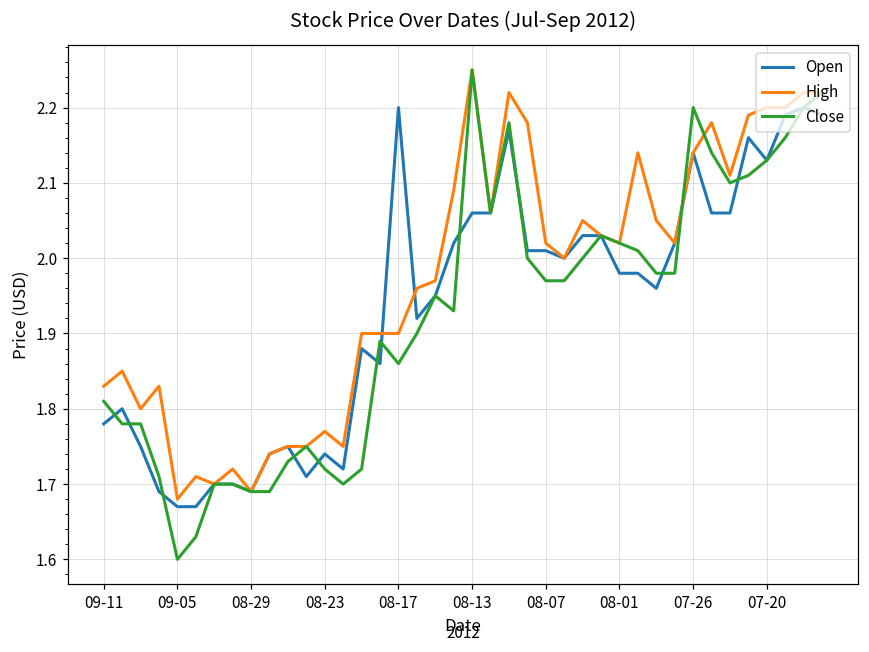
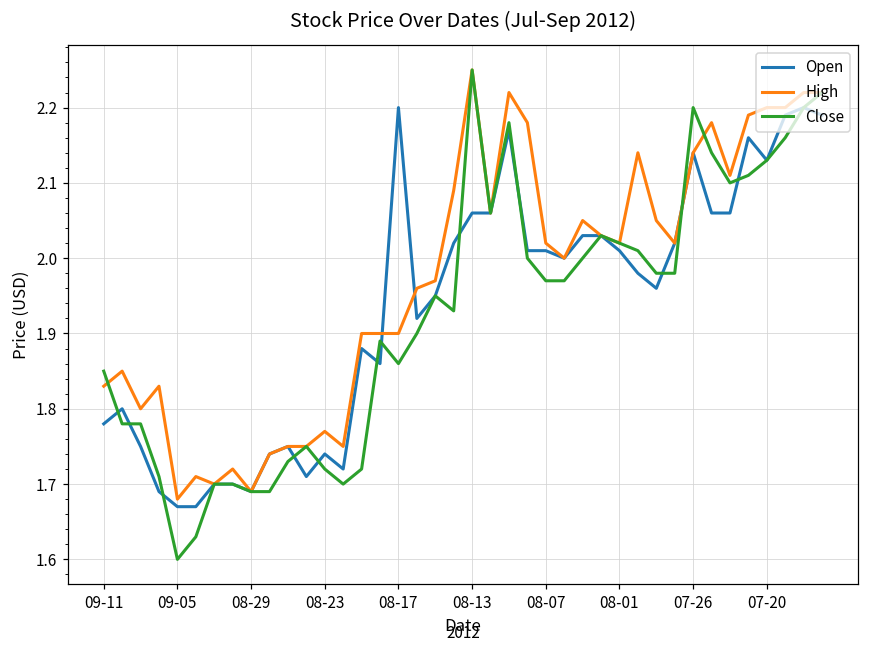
  {
    "Open": {
      "09-11": 1.78,
      "09-05": 1.67,
      "08-23": 1.74,
      "08-17": 2.20,
      "08-13": 2.06,
      "08-07": 2.01,
-     "08-01": 1.98
+     "08-01": 2.01
    },
    "High": {
      "09-11": 1.83,
      "09-05": 1.68,
      "08-23": 1.77,
      "08-17": 1.90,
      "08-07": 2.02
    },
    "Close": {
-     "09-11": 1.81,
+     "09-11": 1.85,
      "09-05": 1.60,
      "08-23": 1.72,
      "08-17": 1.86,
      "08-07": 1.97,
      "07-26": 2.20
    }
  }
